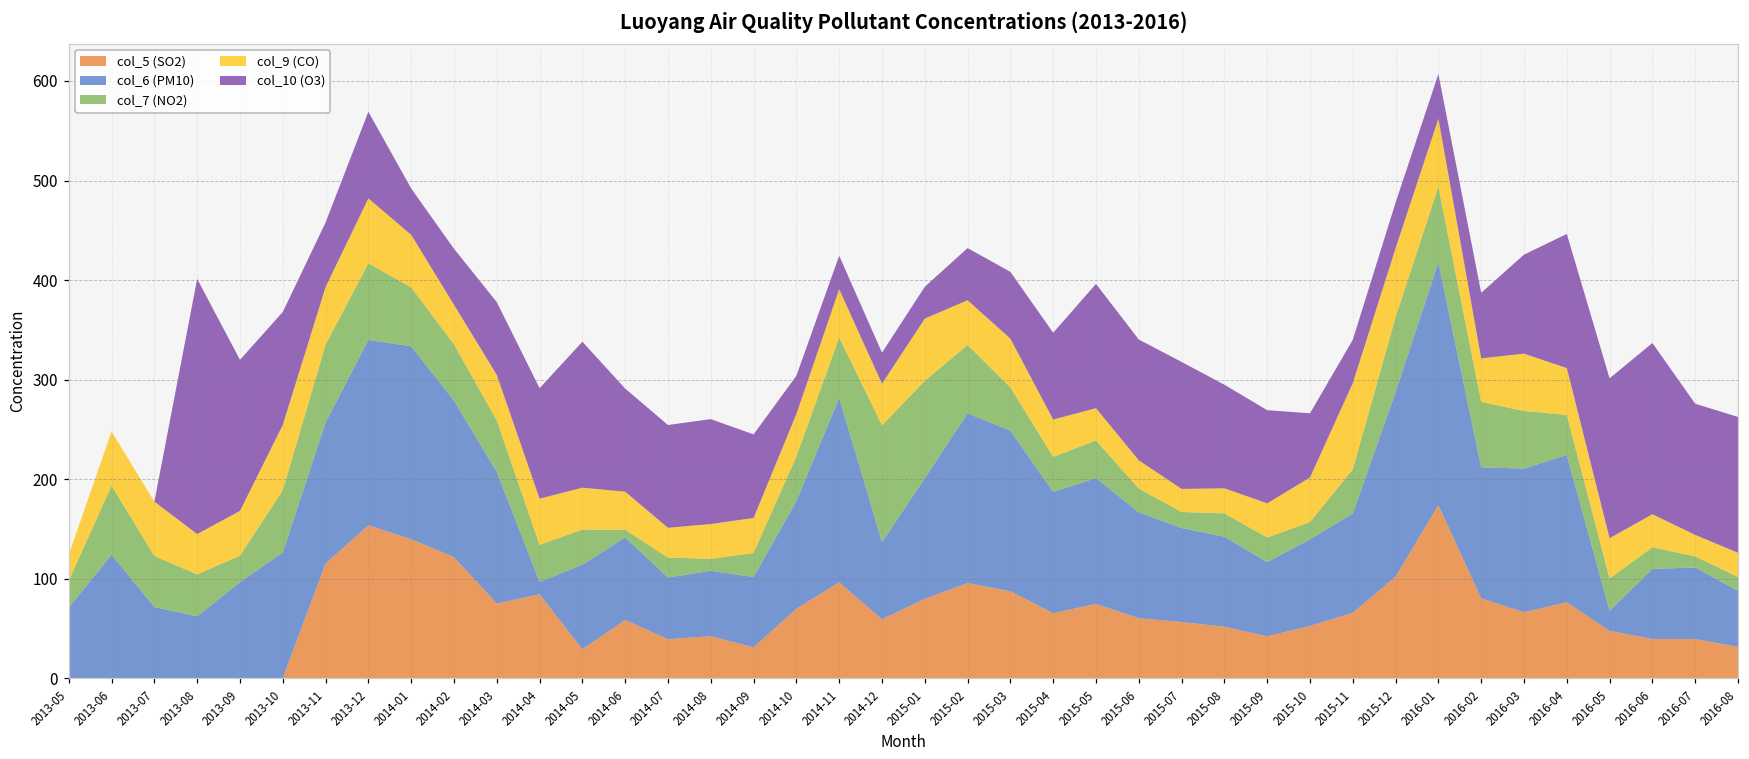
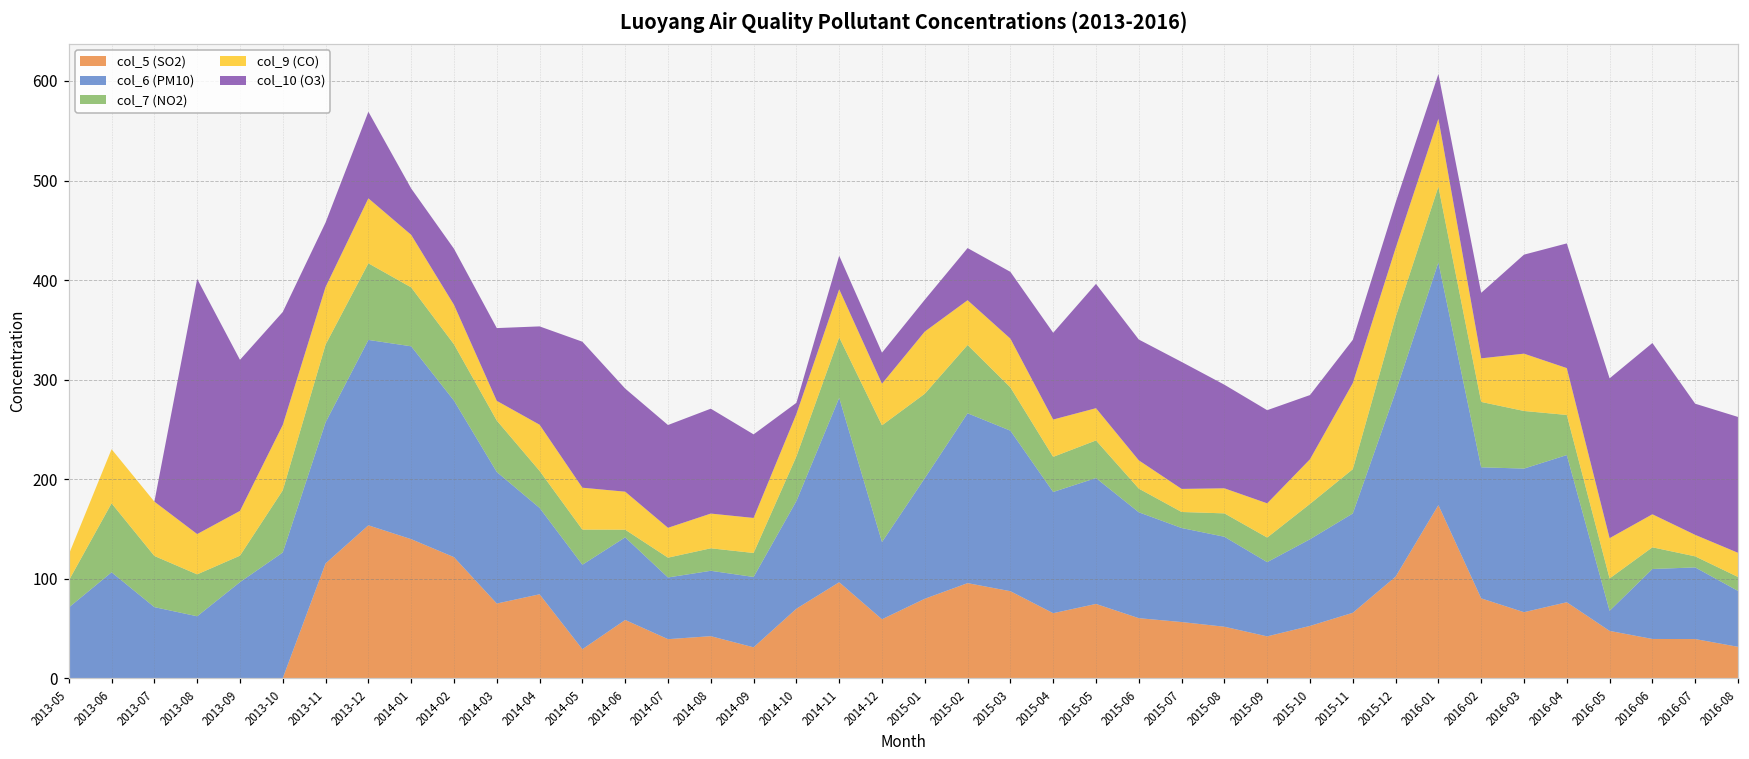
  {
    "col_5 (SO2)": {
      "2013-05": 0,
      "2013-06": 0,
      "2013-07": 0,
      "2013-08": 0,
      "2013-09": 0,
      "2013-10": 0,
      "2013-11": 120,
      "2013-12": 150,
      "2014-01": 140,
      "2014-02": 120,
      "2014-03": 70,
      "2014-04": 80,
      "2014-05": 30,
      "2014-06": 60,
      "2014-07": 40,
      "2014-08": 40,
      "2014-09": 30,
      "2014-10": 70,
      "2014-11": 100,
      "2014-12": 60,
      "2015-01": 80,
      "2015-02": 100,
      "2015-03": 90,
      "2015-04": 70,
      "2015-05": 70,
      "2015-06": 60,
      "2015-07": 60,
      "2015-08": 50,
      "2015-09": 40,
      "2015-10": 50,
      "2015-11": 70,
      "2015-12": 100,
      "2016-01": 170,
      "2016-02": 80,
      "2016-03": 70,
      "2016-04": 80,
      "2016-05": 50,
      "2016-06": 40,
      "2016-07": 40,
      "2016-08": 30
    },
    "col_6 (PM10)": {
      "2013-05": 70,
-     "2013-06": 120,
+     "2013-06": 110,
      "2013-07": 70,
      "2013-08": 60,
      "2013-09": 100,
      "2013-10": 130,
      "2013-11": 140,
      "2013-12": 190,
      "2014-01": 190,
      "2014-02": 160,
      "2014-03": 130,
-     "2014-04": 10,
+     "2014-04": 90,
      "2014-05": 80,
      "2014-06": 80,
      "2014-07": 60,
      "2014-08": 70,
      "2014-09": 70,
      "2014-10": 110,
      "2014-11": 190,
      "2014-12": 80,
      "2015-01": 120,
      "2015-02": 170,
      "2015-03": 160,
      "2015-04": 120,
      "2015-05": 130,
      "2015-06": 110,
      "2015-07": 90,
      "2015-08": 90,
      "2015-09": 70,
      "2015-10": 90,
      "2015-11": 100,
      "2015-12": 190,
      "2016-01": 240,
      "2016-02": 130,
      "2016-03": 140,
      "2016-04": 150,
      "2016-05": 20,
      "2016-06": 70,
      "2016-07": 70,
      "2016-08": 60
    },
    "col_7 (NO2)": {
      "2013-05": 30,
      "2013-06": 70,
      "2013-07": 50,
      "2013-08": 40,
      "2013-09": 30,
      "2013-10": 60,
      "2013-11": 80,
      "2013-12": 80,
      "2014-01": 60,
      "2014-02": 60,
      "2014-03": 50,
      "2014-04": 40,
      "2014-05": 40,
      "2014-06": 10,
      "2014-07": 20,
-     "2014-08": 10,
+     "2014-08": 20,
      "2014-09": 20,
      "2014-10": 40,
      "2014-11": 60,
      "2014-12": 120,
-     "2015-01": 100,
+     "2015-01": 80,
      "2015-02": 70,
      "2015-03": 40,
      "2015-04": 40,
      "2015-05": 40,
      "2015-06": 20,
      "2015-07": 20,
      "2015-08": 20,
      "2015-09": 20,
-     "2015-10": 20,
+     "2015-10": 40,
      "2015-11": 40,
      "2015-12": 80,
      "2016-01": 80,
      "2016-02": 70,
      "2016-03": 60,
      "2016-04": 40,
      "2016-05": 30,
      "2016-06": 20,
      "2016-07": 10,
      "2016-08": 10
    },
    "col_9 (CO)": {
      "2013-08": 40,
      "2013-09": 50,
      "2013-10": 70,
      "2013-11": 60,
      "2013-12": 70,
      "2014-01": 50,
      "2014-02": 40,
-     "2014-03": 50,
+     "2014-03": 20,
      "2014-04": 50,
      "2014-05": 40,
      "2014-06": 40,
      "2014-07": 30,
      "2014-08": 30,
      "2014-09": 40,
      "2014-10": 40,
      "2014-11": 50,
      "2014-12": 40,
      "2015-01": 60,
      "2015-02": 50,
      "2015-03": 50,
      "2015-04": 40,
      "2015-05": 30,
      "2015-06": 30,
      "2015-07": 20,
      "2015-08": 30,
      "2015-09": 30,
      "2015-10": 40,
      "2015-11": 90,
      "2015-12": 70,
      "2016-01": 70,
      "2016-02": 40,
      "2016-03": 60,
      "2016-04": 50,
      "2016-05": 40,
      "2016-06": 30,
      "2016-07": 20,
      "2016-08": 20
    },
    "col_10 (O3)": {
      "2013-08": 260,
      "2013-09": 150,
      "2013-10": 110,
      "2013-11": 60,
      "2013-12": 90,
      "2014-01": 50,
      "2014-02": 60,
      "2014-03": 70,
-     "2014-04": 110,
+     "2014-04": 100,
      "2014-05": 150,
      "2014-06": 100,
      "2014-07": 100,
      "2014-08": 110,
      "2014-09": 80,
-     "2014-10": 40,
+     "2014-10": 10,
      "2014-11": 30,
      "2014-12": 30,
      "2015-01": 30,
      "2015-02": 50,
      "2015-03": 70,
      "2015-04": 90,
      "2015-05": 120,
      "2015-06": 120,
      "2015-07": 130,
      "2015-08": 100,
      "2015-09": 90,
      "2015-10": 60,
      "2015-11": 40,
      "2015-12": 50,
      "2016-01": 40,
      "2016-02": 70,
      "2016-03": 100,
-     "2016-04": 135,
+     "2016-04": 125,
      "2016-05": 160,
      "2016-06": 170,
      "2016-07": 130,
      "2016-08": 140
    }
  }
